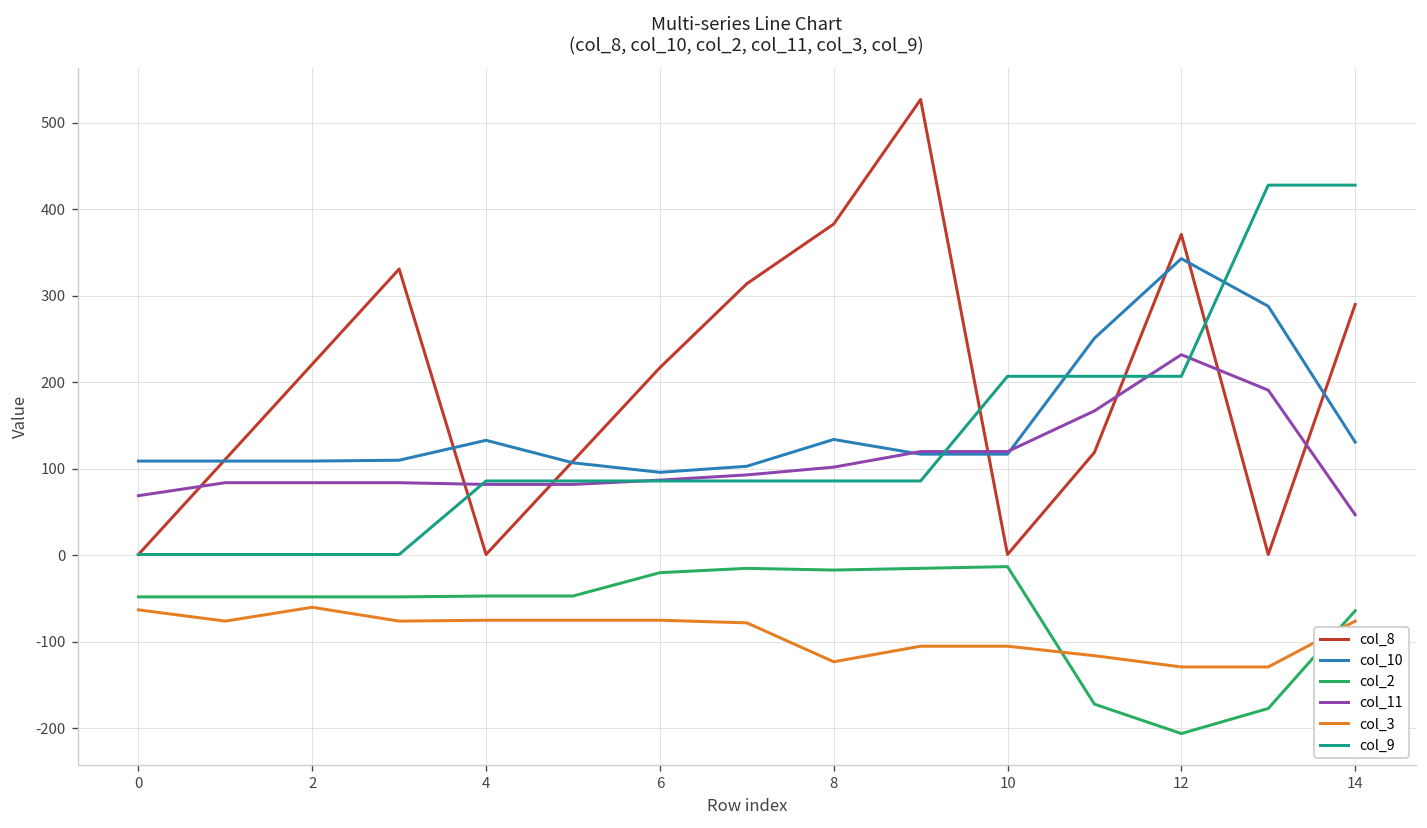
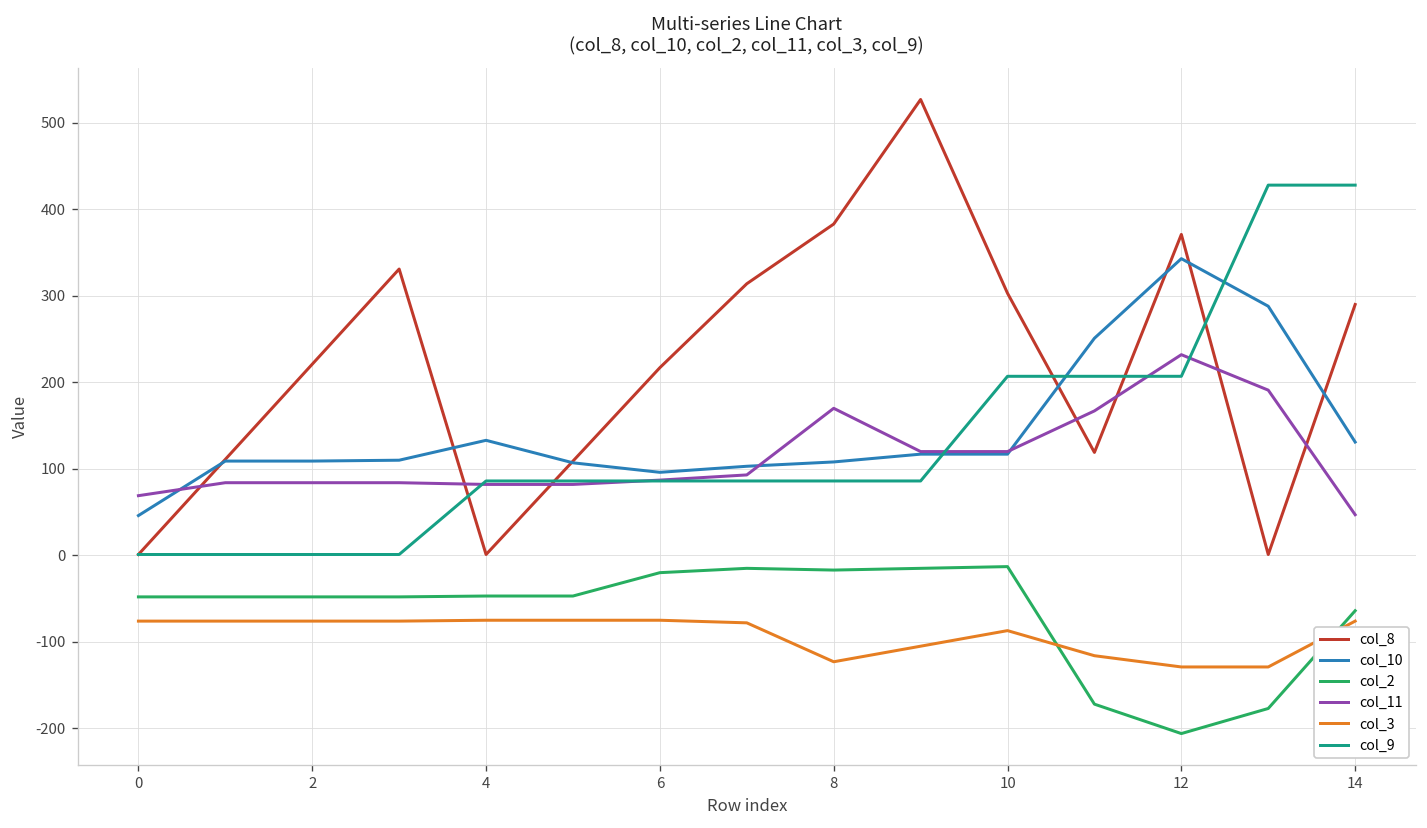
  {
    "col_8": {
      "2": 220,
      "4": 0,
      "6": 220,
      "8": 380,
-     "10": 0,
+     "10": 300,
      "12": 370,
      "14": 290
    },
    "col_10": {
-     "0": 110,
+     "0": 50,
      "2": 110,
      "4": 130,
      "6": 100,
-     "8": 130,
+     "8": 110,
      "12": 340,
      "14": 130
    },
    "col_11": {
      "0": 70,
      "2": 80,
      "4": 80,
-     "8": 100,
+     "8": 170,
      "12": 230,
      "14": 50
    },
    "col_3": {
-     "0": -60,
-     "2": -60,
+     "0": -80,
+     "2": -80,
      "4": -80,
      "6": -80,
      "8": -120,
-     "10": -110,
+     "10": -90,
      "12": -130
    }
  }
